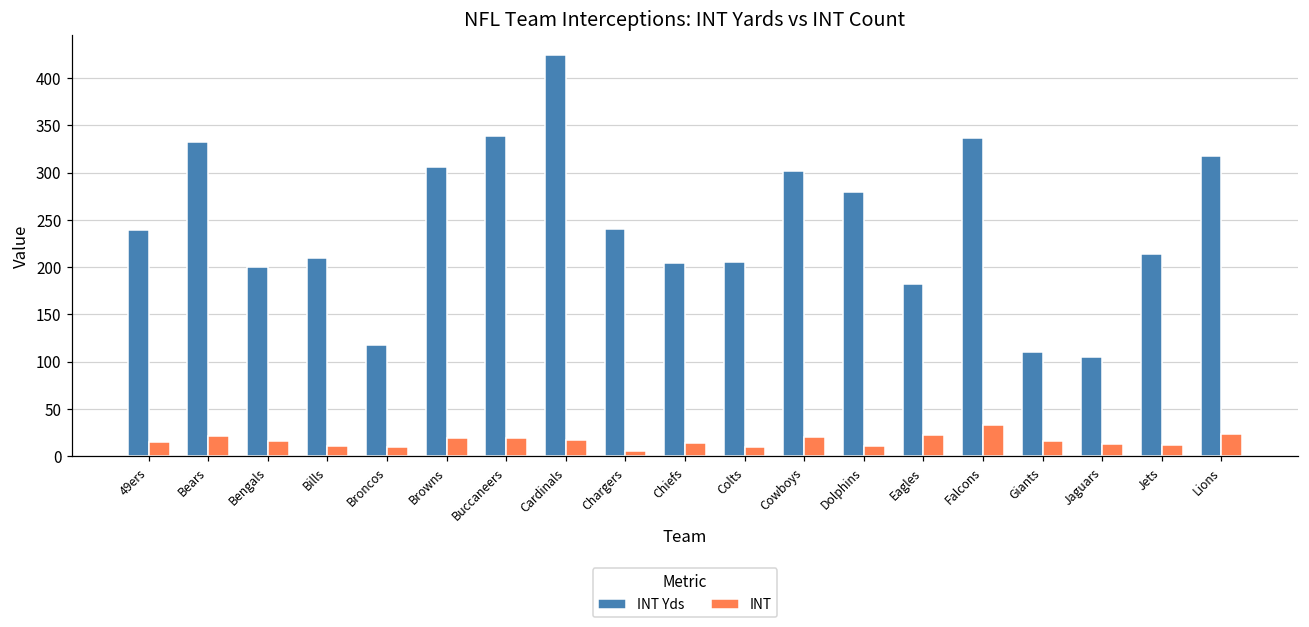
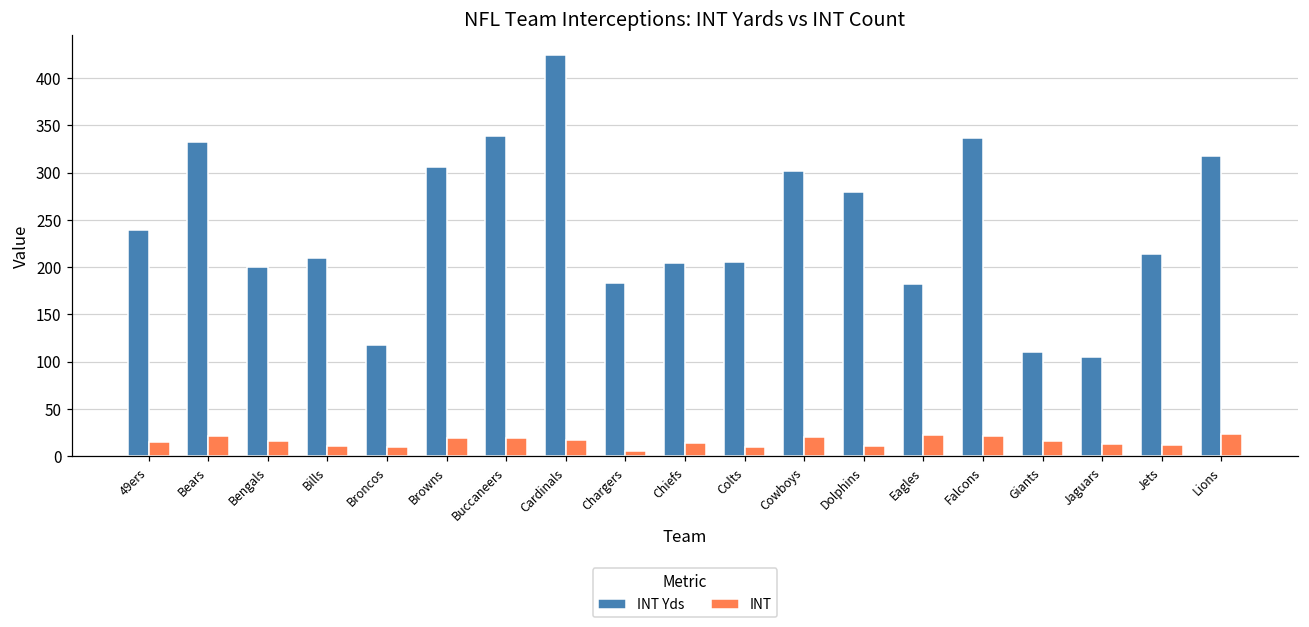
  {
    "INT Yds": {
      "49ers": 240,
      "Bears": 330,
      "Bengals": 200,
      "Bills": 210,
      "Broncos": 120,
      "Browns": 310,
      "Buccaneers": 340,
      "Cardinals": 420,
-     "Chargers": 240,
+     "Chargers": 180,
      "Chiefs": 200,
      "Colts": 210,
      "Cowboys": 300,
      "Dolphins": 280,
      "Eagles": 180,
      "Falcons": 340,
      "Giants": 110,
      "Jaguars": 110,
      "Jets": 210,
      "Lions": 320
    },
    "INT": {
      "49ers": 20,
      "Bears": 20,
      "Bengals": 20,
      "Bills": 10,
      "Broncos": 10,
      "Browns": 20,
      "Buccaneers": 20,
      "Cardinals": 20,
      "Chargers": 10,
      "Chiefs": 10,
      "Colts": 10,
      "Cowboys": 20,
      "Dolphins": 10,
      "Eagles": 20,
-     "Falcons": 30,
+     "Falcons": 20,
      "Giants": 20,
      "Jaguars": 10,
      "Jets": 10,
      "Lions": 20
    }
  }
